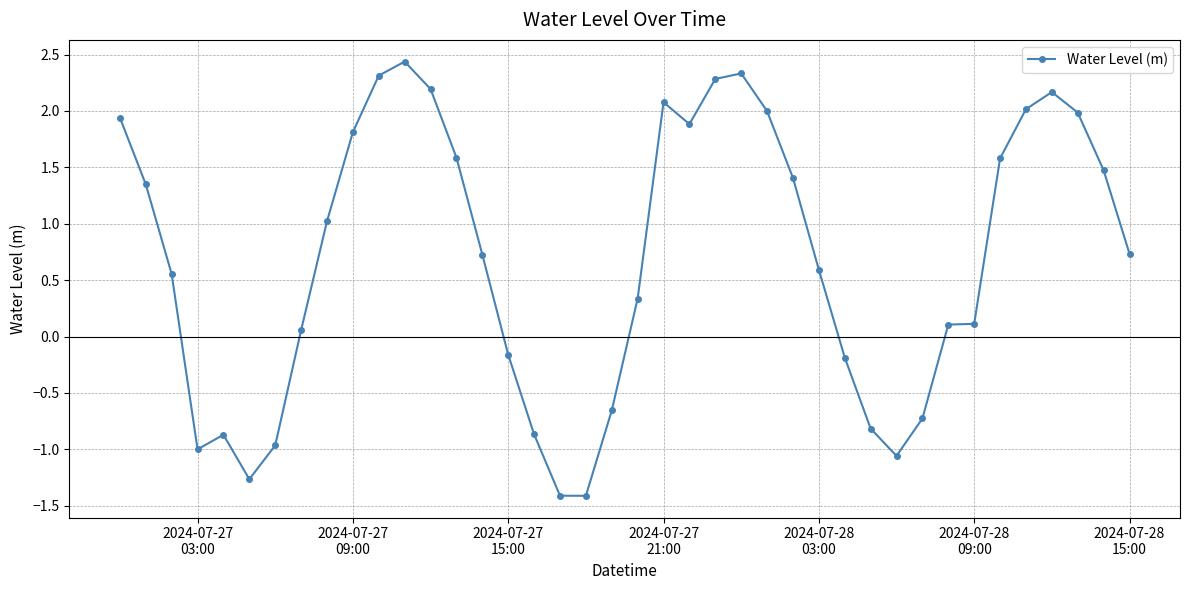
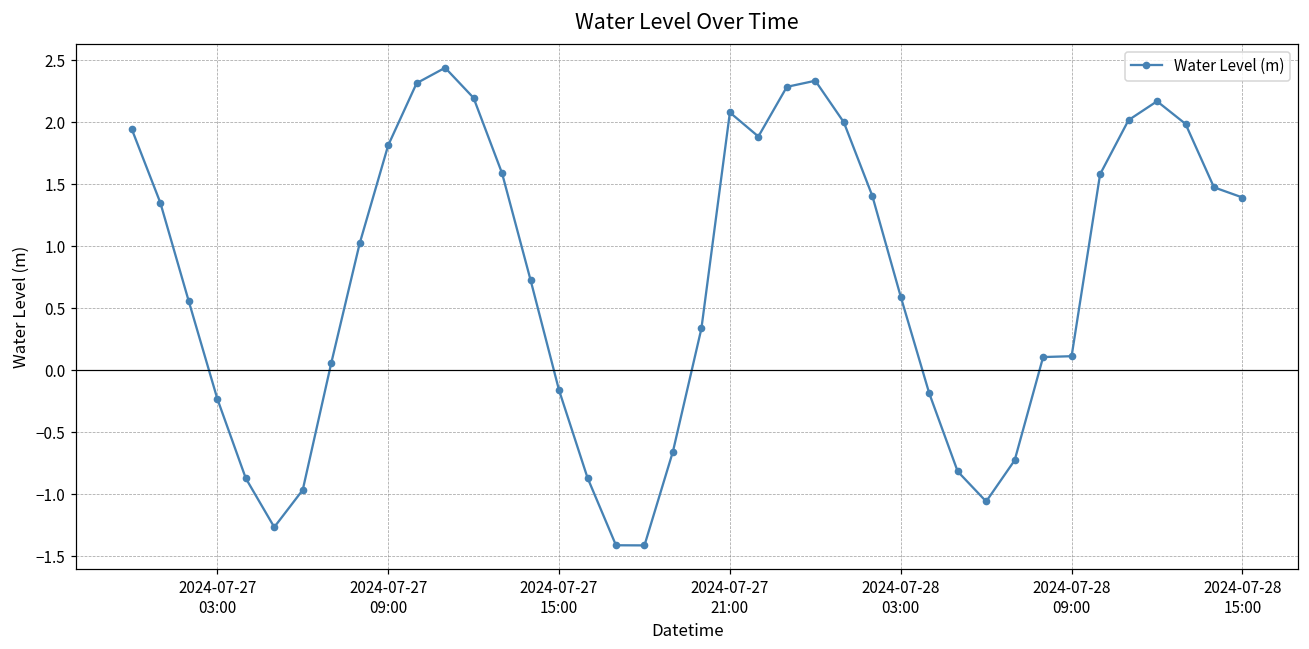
  {
-   "2024-07-27 03:00": -1.00,
+   "2024-07-27 03:00": -0.23,
    "2024-07-27 09:00": 1.81,
    "2024-07-27 15:00": -0.16,
    "2024-07-27 21:00": 2.08,
    "2024-07-28 03:00": 0.59,
    "2024-07-28 09:00": 0.11,
-   "2024-07-28 15:00": 0.73
+   "2024-07-28 15:00": 1.39
  }
